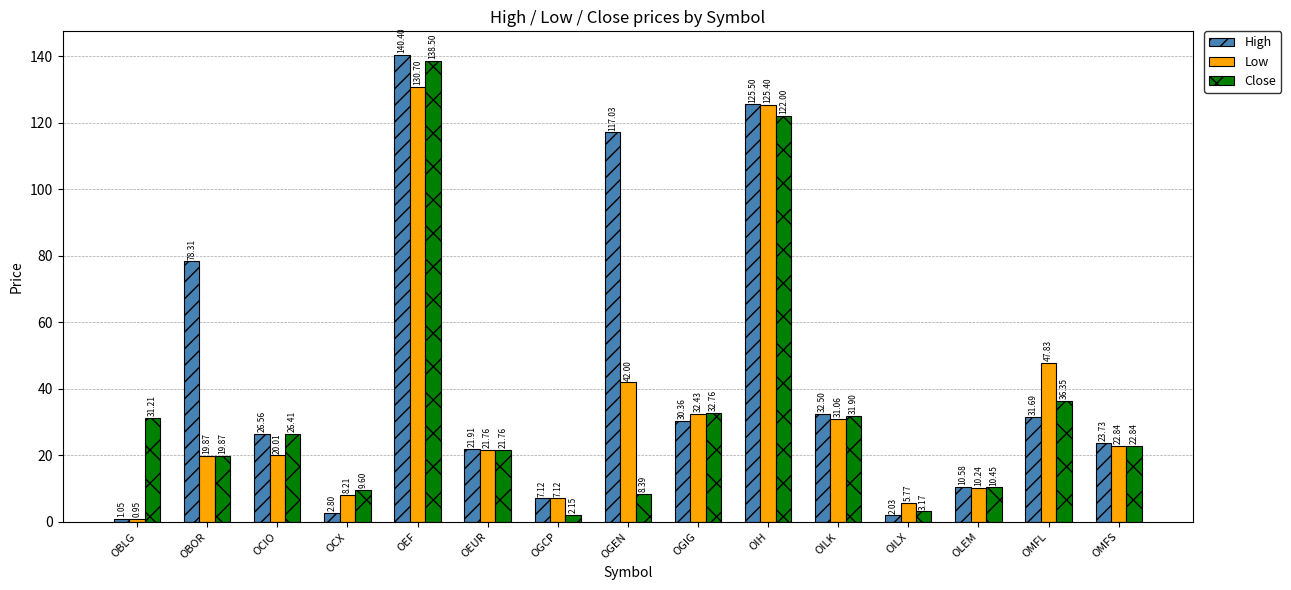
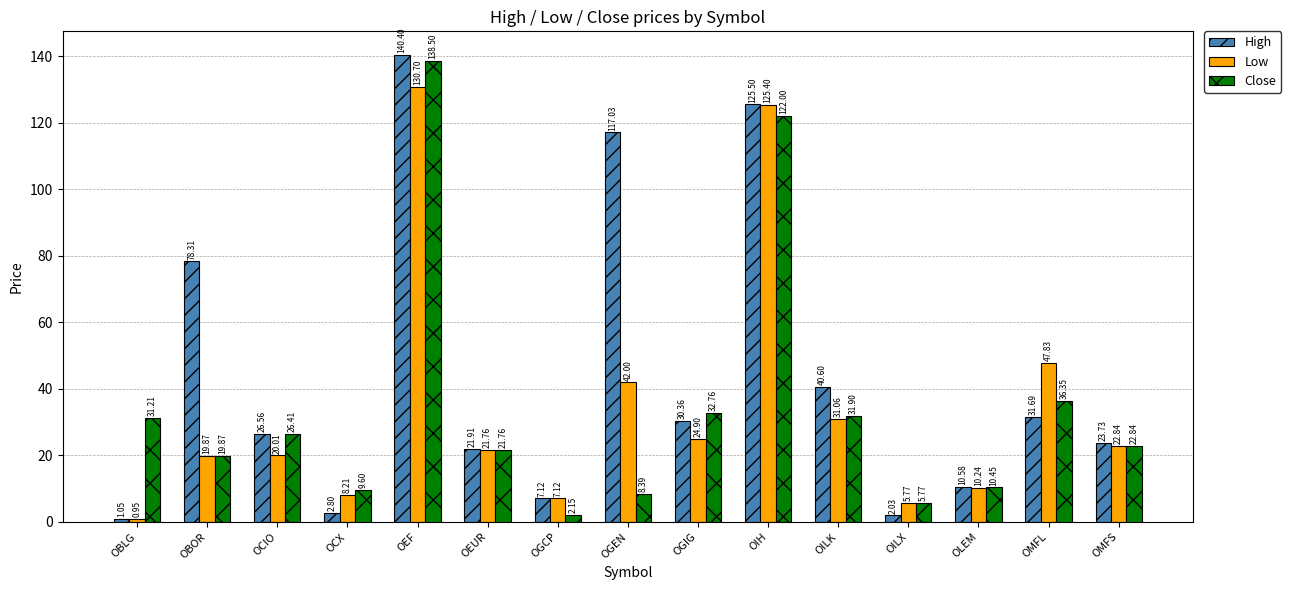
  {
    "High": {
      "OBLG": 1.05,
      "OBOR": 78.31,
      "OCIO": 26.56,
      "OCX": 2.80,
      "OEF": 140.40,
      "OEUR": 21.91,
      "OGCP": 7.12,
      "OGEN": 117.03,
      "OGIG": 30.36,
      "OIH": 125.50,
-     "OILK": 32.50,
+     "OILK": 40.60,
      "OILX": 2.03,
      "OLEM": 10.58,
      "OMFL": 31.69,
      "OMFS": 23.73
    },
    "Low": {
      "OBLG": 0.95,
      "OBOR": 19.87,
      "OCIO": 20.01,
      "OCX": 8.21,
      "OEF": 130.70,
      "OEUR": 21.76,
      "OGCP": 7.12,
      "OGEN": 42.00,
-     "OGIG": 32.43,
+     "OGIG": 24.90,
      "OIH": 125.40,
      "OILK": 31.06,
      "OILX": 5.77,
      "OLEM": 10.24,
      "OMFL": 47.83,
      "OMFS": 22.84
    },
    "Close": {
      "OBLG": 31.21,
      "OBOR": 19.87,
      "OCIO": 26.41,
      "OCX": 9.60,
      "OEF": 138.50,
      "OEUR": 21.76,
      "OGCP": 2.15,
      "OGEN": 8.39,
      "OGIG": 32.76,
      "OIH": 122.00,
      "OILK": 31.90,
-     "OILX": 3.17,
+     "OILX": 5.77,
      "OLEM": 10.45,
      "OMFL": 36.35,
      "OMFS": 22.84
    }
  }
